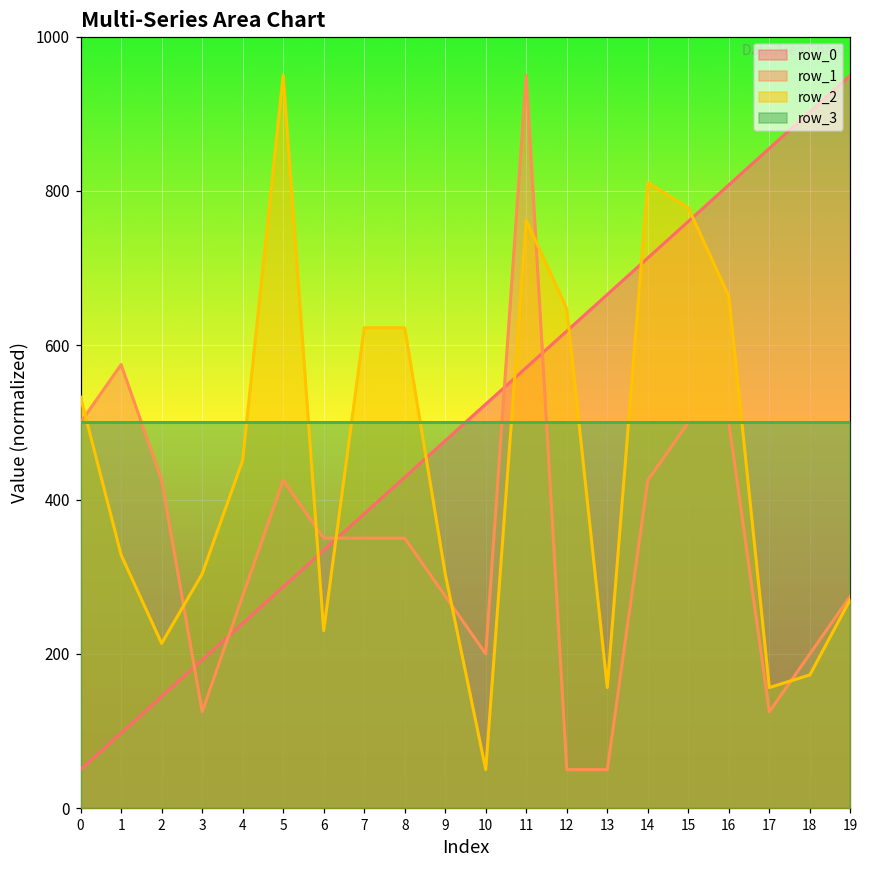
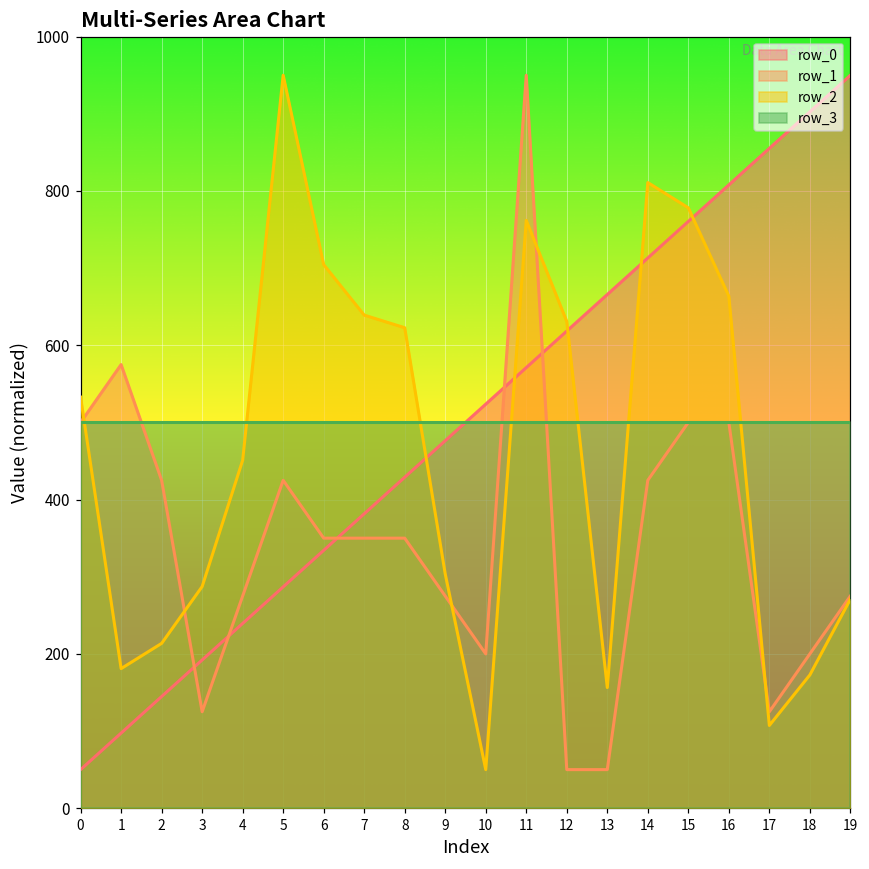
  {
    "row_2": {
      "0": 530,
-     "1": 330,
+     "1": 180,
      "2": 210,
-     "3": 300,
+     "3": 290,
      "4": 450,
      "5": 950,
-     "6": 230,
-     "7": 620,
+     "6": 700,
+     "7": 640,
      "8": 620,
      "9": 300,
      "10": 50,
      "11": 760,
-     "12": 650,
+     "12": 630,
      "13": 160,
      "14": 810,
      "15": 780,
      "16": 660,
-     "17": 160,
+     "17": 110,
      "18": 170,
      "19": 270
    },
    "row_3": {
      "1": 500,
      "2": 500,
      "3": 500,
      "4": 500,
      "5": 500,
      "6": 500,
      "7": 500,
      "8": 500,
      "9": 500,
      "10": 500,
      "11": 500,
      "12": 500,
      "13": 500,
      "14": 500,
      "17": 500,
      "18": 500,
      "19": 500
    }
  }
